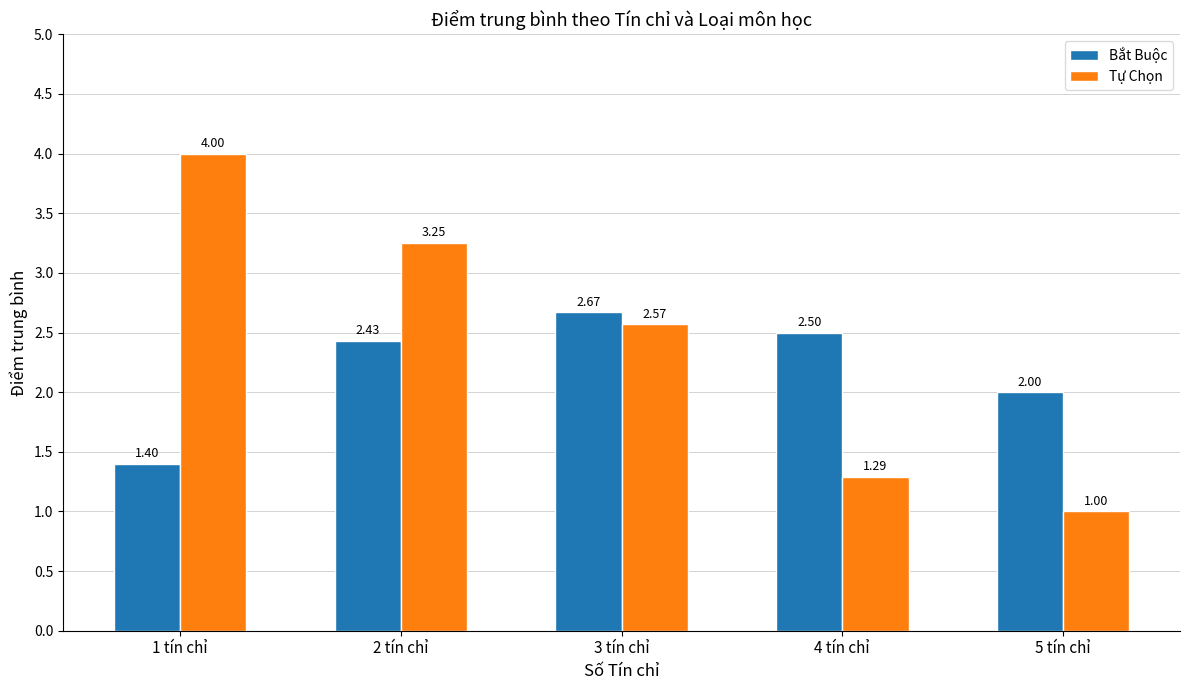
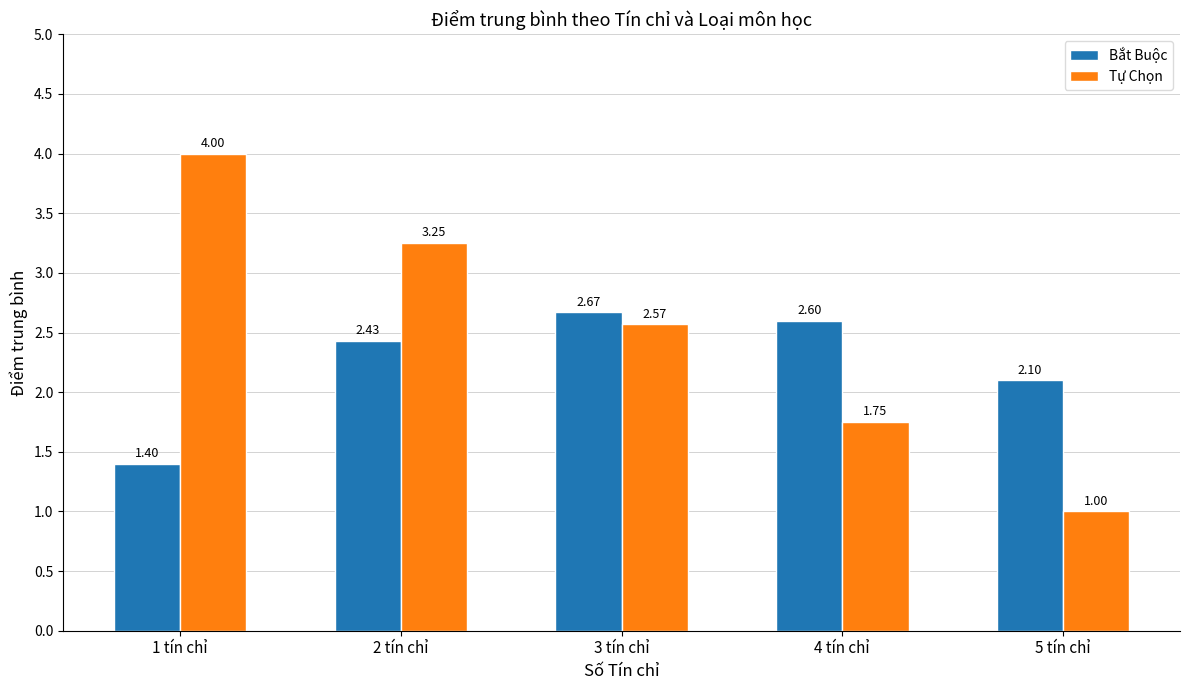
  {
    "Bắt Buộc": {
      "1 tín chỉ": 1.40,
      "2 tín chỉ": 2.43,
      "3 tín chỉ": 2.67,
-     "4 tín chỉ": 2.50,
-     "5 tín chỉ": 2.00
+     "4 tín chỉ": 2.60,
+     "5 tín chỉ": 2.10
    },
    "Tự Chọn": {
      "1 tín chỉ": 4.00,
      "2 tín chỉ": 3.25,
      "3 tín chỉ": 2.57,
-     "4 tín chỉ": 1.29,
+     "4 tín chỉ": 1.75,
      "5 tín chỉ": 1.00
    }
  }
